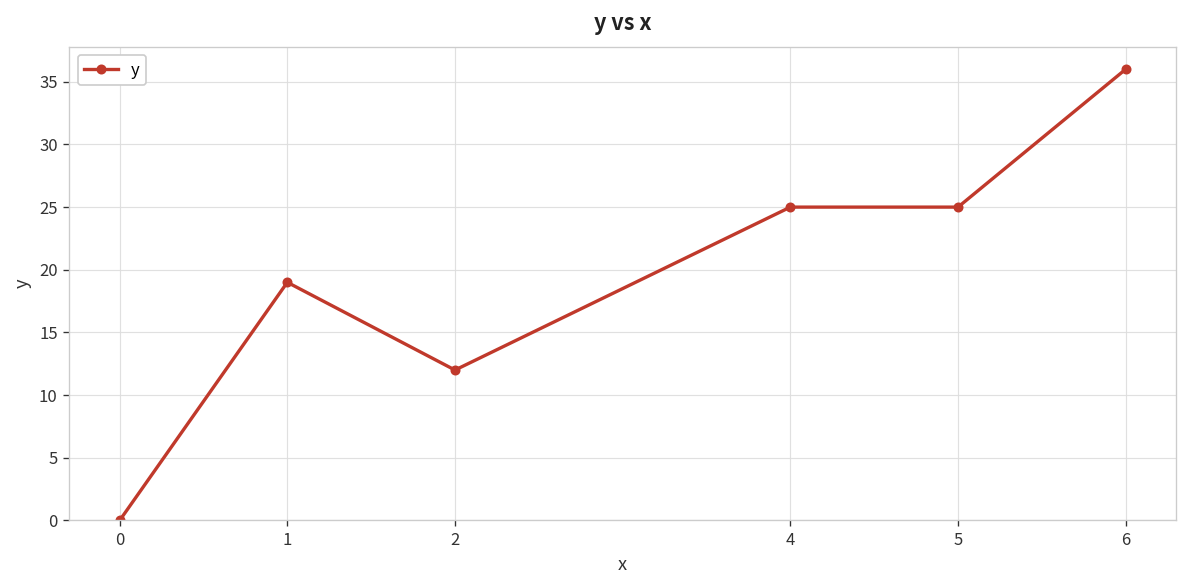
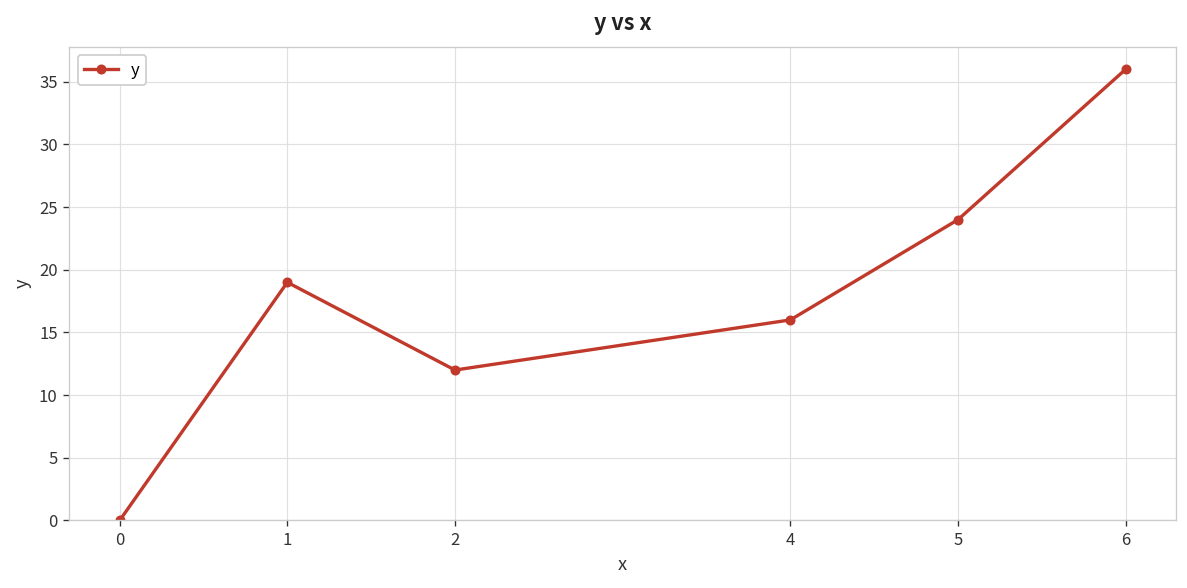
  {
    "0": 0,
    "1": 19,
    "2": 12,
-   "4": 25,
-   "5": 25,
+   "4": 16,
+   "5": 24,
    "6": 36
  }
